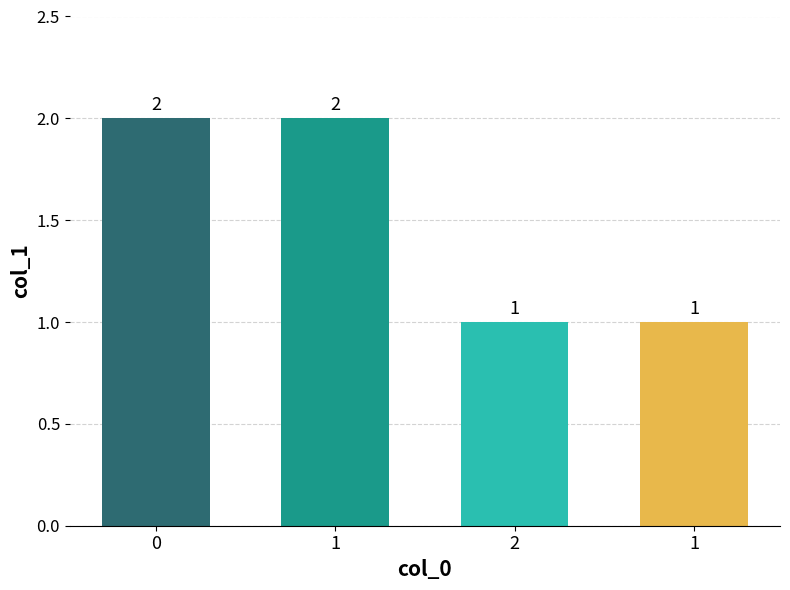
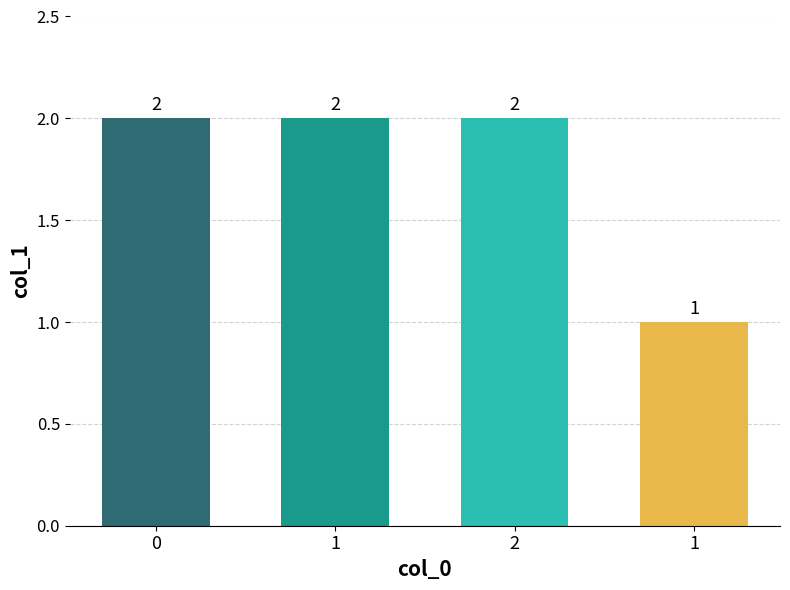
  {
    "0": 2,
-   "2": 1
+   "2": 2
  }
